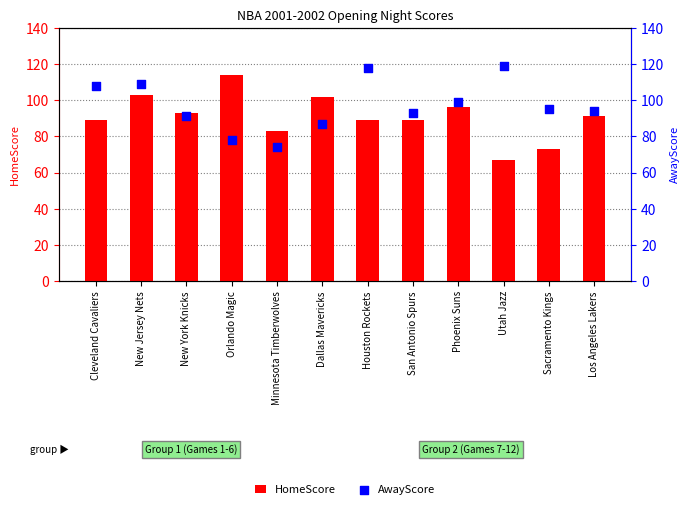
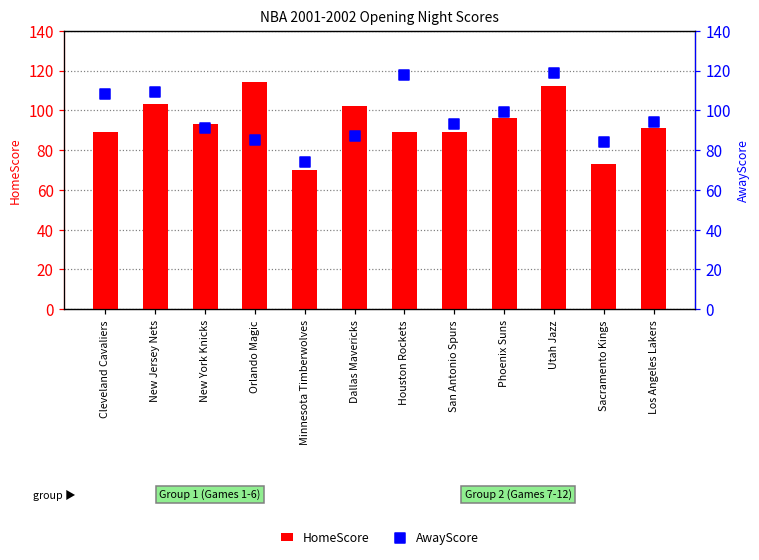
  {
    "HomeScore": {
      "Cleveland Cavaliers": 89,
      "New Jersey Nets": 103,
      "New York Knicks": 93,
      "Orlando Magic": 114,
-     "Minnesota Timberwolves": 83,
+     "Minnesota Timberwolves": 70,
      "Dallas Mavericks": 102,
      "Houston Rockets": 89,
      "San Antonio Spurs": 89,
      "Phoenix Suns": 96,
-     "Utah Jazz": 67,
+     "Utah Jazz": 112,
      "Sacramento Kings": 73,
      "Los Angeles Lakers": 91
    },
    "AwayScore": {
-     "Orlando Magic": 78,
-     "Sacramento Kings": 95
+     "Orlando Magic": 85,
+     "Sacramento Kings": 84
    }
  }
